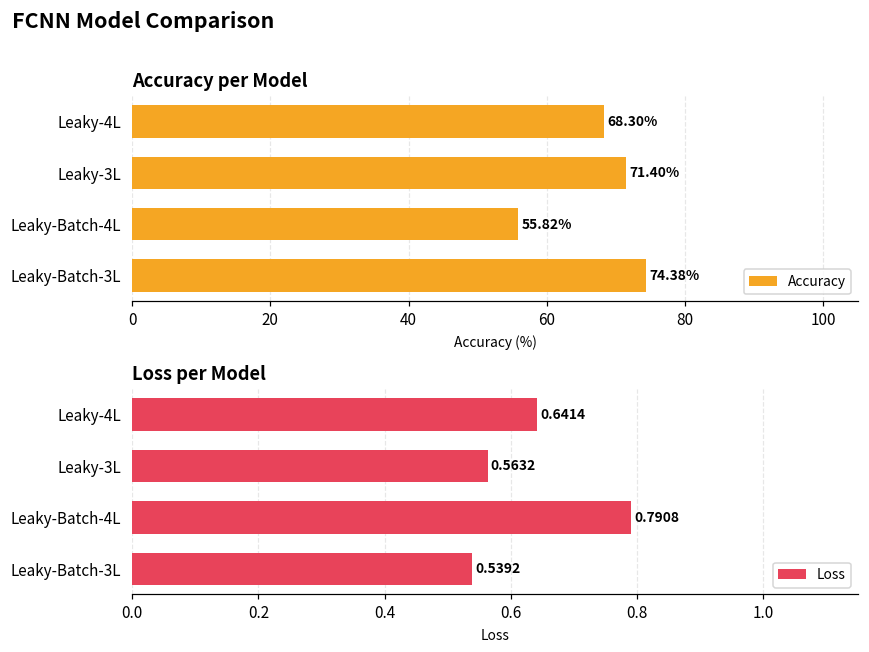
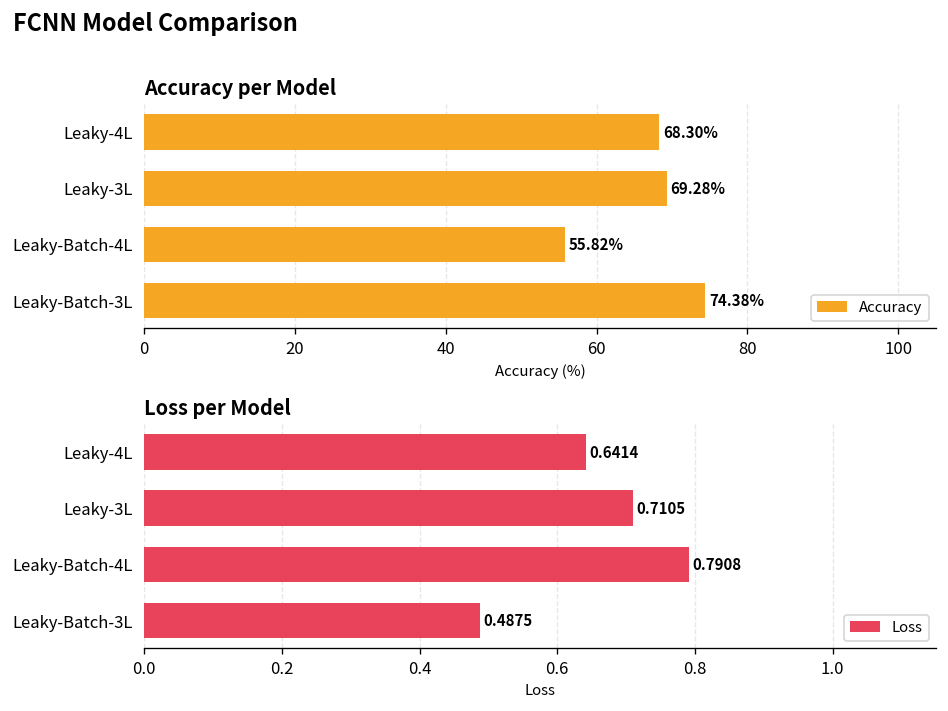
  {
    "Accuracy per Model": {
      "Leaky-4L": "68.30%",
-     "Leaky-3L": "71.40%",
+     "Leaky-3L": "69.28%",
      "Leaky-Batch-4L": "55.82%",
      "Leaky-Batch-3L": "74.38%"
    },
    "Loss per Model": {
      "Leaky-4L": "0.6414",
-     "Leaky-3L": "0.5632",
+     "Leaky-3L": "0.7105",
      "Leaky-Batch-4L": "0.7908",
-     "Leaky-Batch-3L": "0.5392"
+     "Leaky-Batch-3L": "0.4875"
    }
  }
